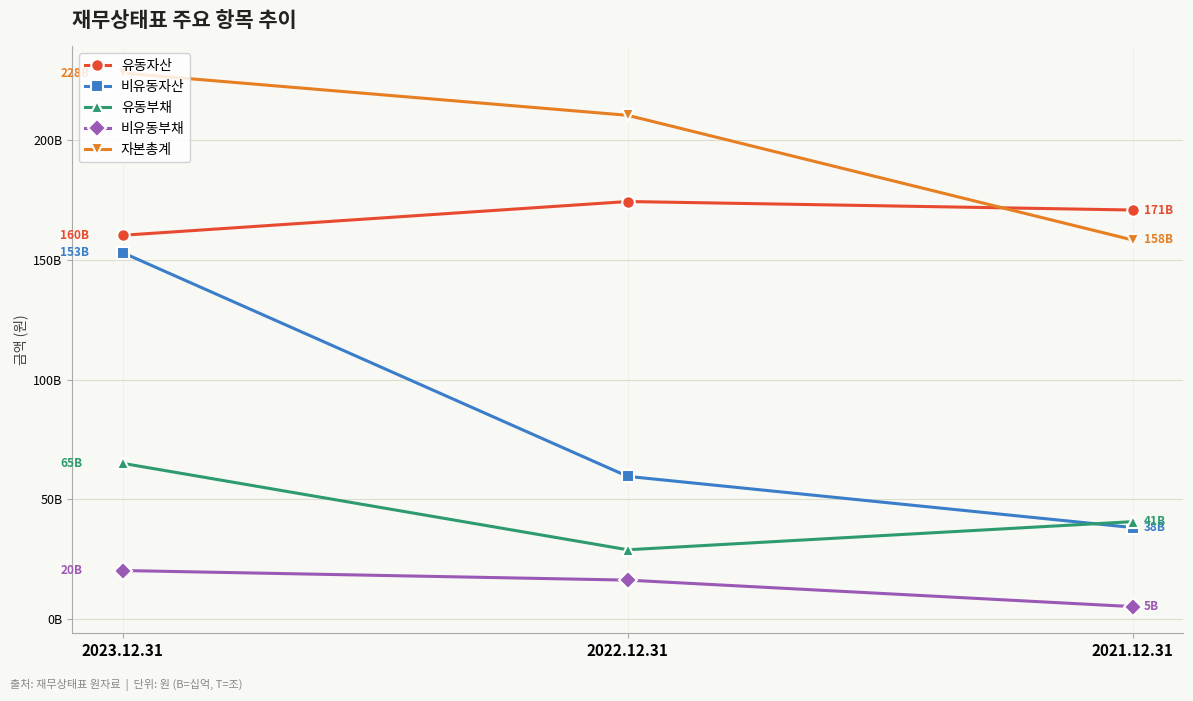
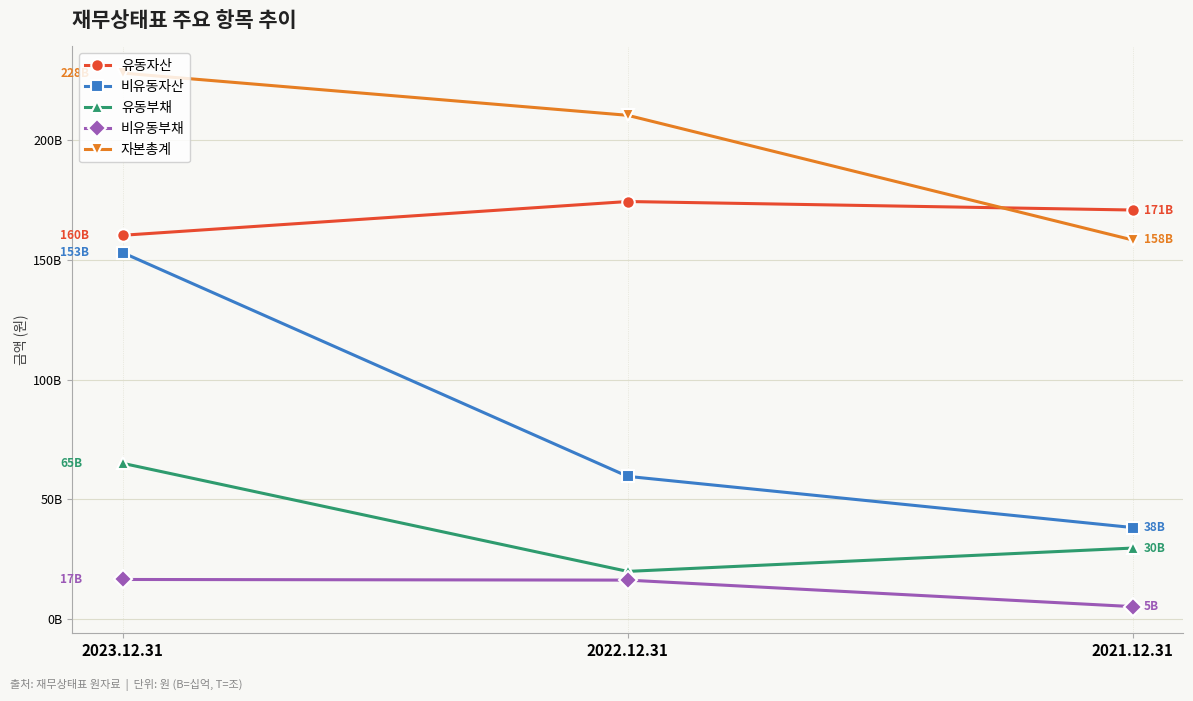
  {
    "비유동자산": {
      "2023.12.31": "153000000000",
      "2022.12.31": "60000000000"
    },
    "유동부채": {
-     "2022.12.31": "29000000000",
-     "2021.12.31": "41B"
+     "2022.12.31": "20000000000",
+     "2021.12.31": "30B"
    },
    "비유동부채": {
-     "2023.12.31": "20B",
+     "2023.12.31": "17B",
      "2021.12.31": "5B"
    }
  }
